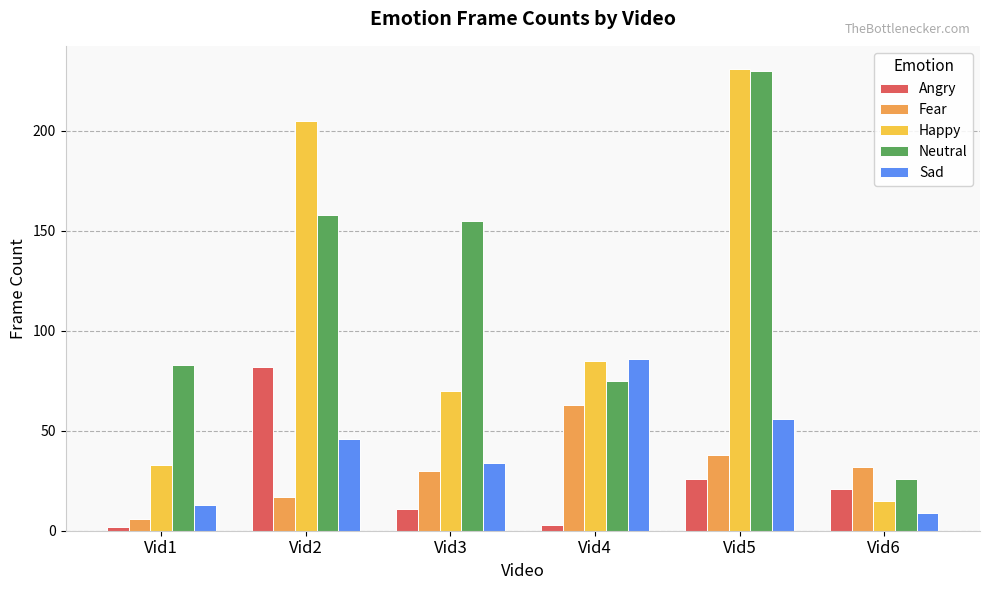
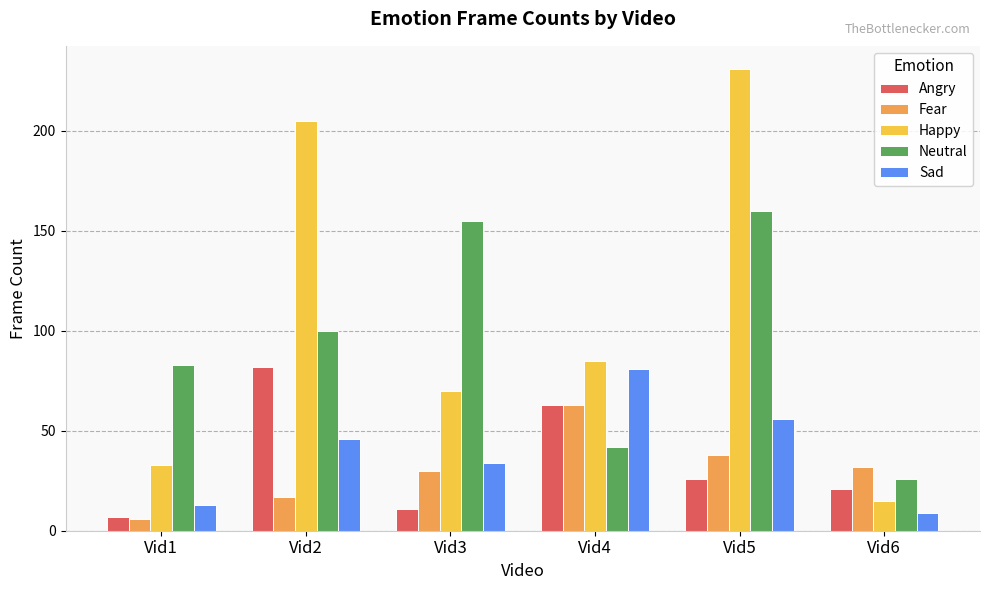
  {
    "Angry": {
-     "Vid1": 2,
+     "Vid1": 7,
      "Vid2": 82,
      "Vid3": 11,
-     "Vid4": 3,
+     "Vid4": 63,
      "Vid5": 26,
      "Vid6": 21
    },
    "Neutral": {
      "Vid1": 83,
-     "Vid2": 158,
+     "Vid2": 100,
      "Vid3": 155,
-     "Vid4": 75,
-     "Vid5": 230,
+     "Vid4": 42,
+     "Vid5": 160,
      "Vid6": 26
    },
    "Sad": {
      "Vid1": 13,
      "Vid2": 46,
      "Vid3": 34,
-     "Vid4": 86,
+     "Vid4": 81,
      "Vid5": 56,
      "Vid6": 9
    }
  }
